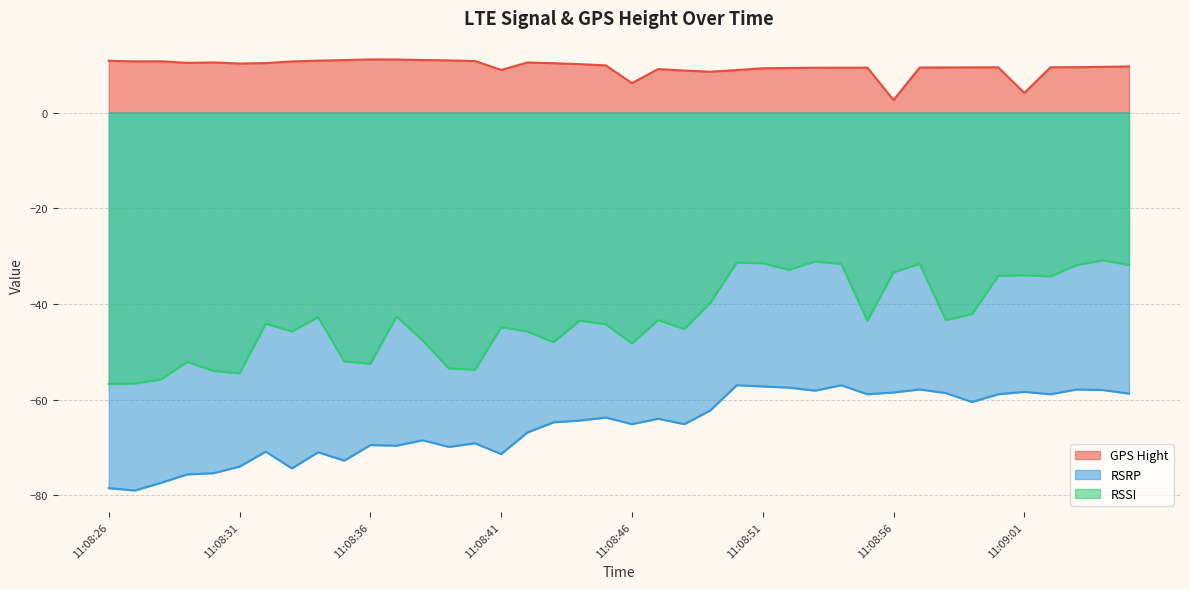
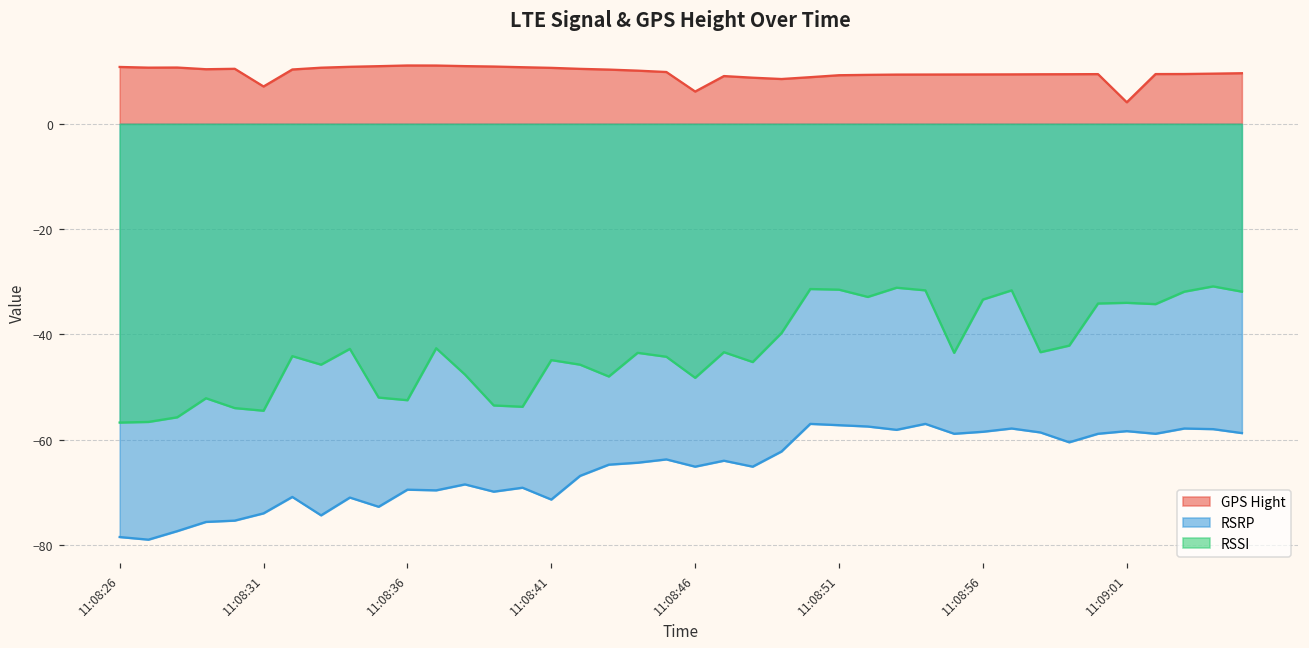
  {
    "GPS Hight": {
      "11:08:26": 11,
-     "11:08:31": 10,
+     "11:08:31": 7,
      "11:08:36": 11,
-     "11:08:41": 9,
+     "11:08:41": 11,
      "11:08:46": 6,
      "11:08:51": 9,
-     "11:08:56": 3,
+     "11:08:56": 9,
      "11:09:01": 4
    }
  }
